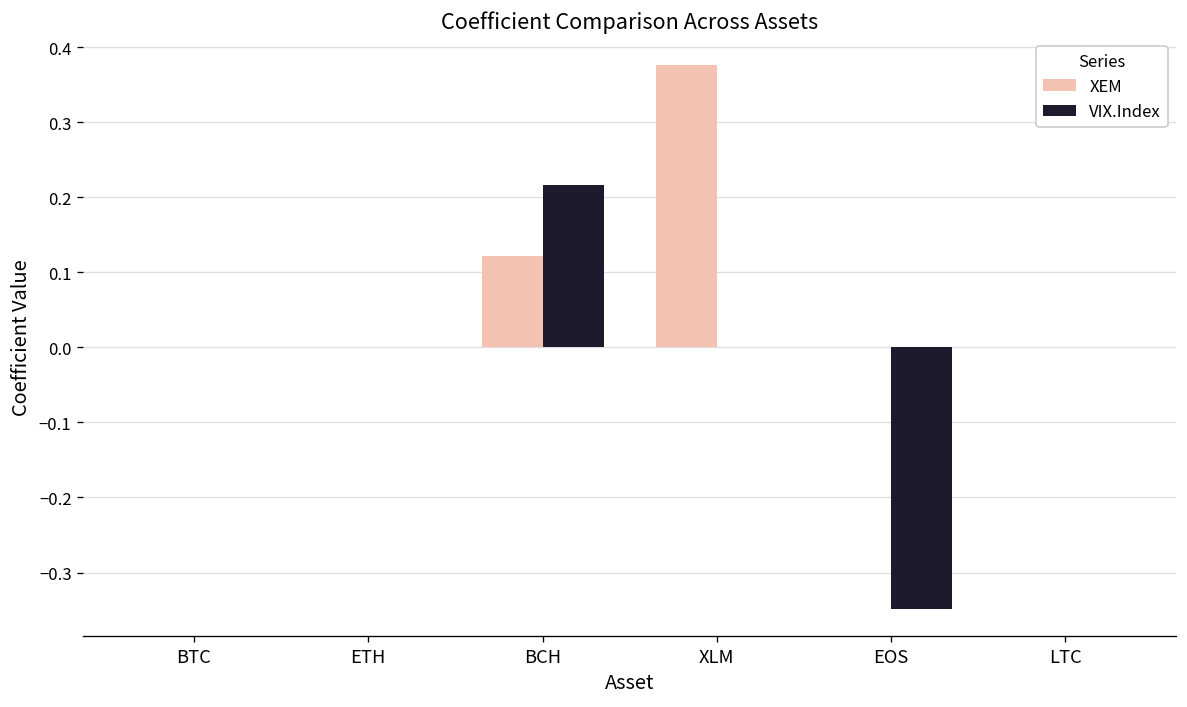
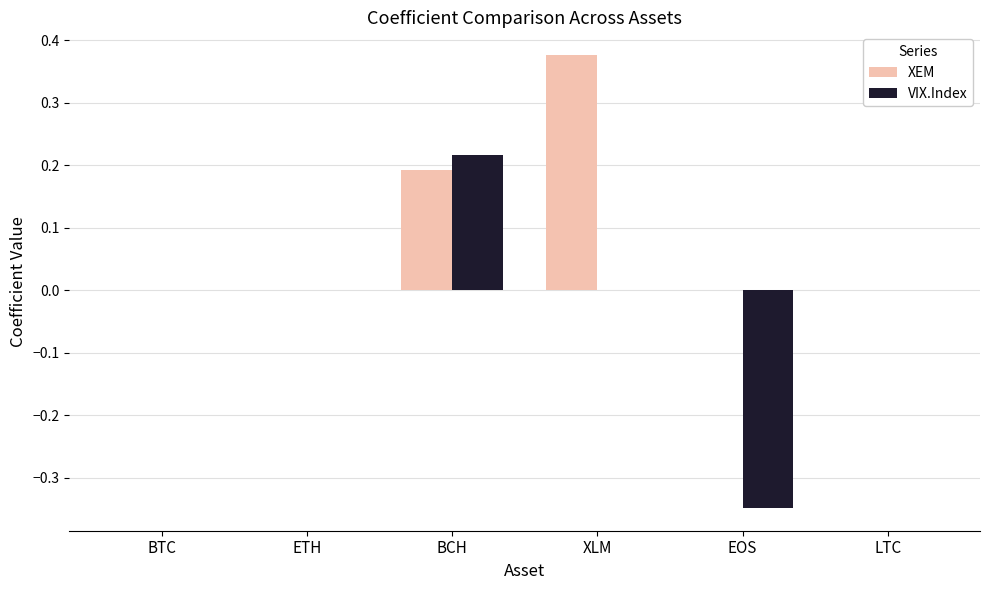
  {
    "XEM": {
      "BTC": 0.00,
-     "BCH": 0.12,
+     "BCH": 0.19,
      "XLM": 0.38,
      "EOS": 0.00,
      "LTC": 0.00
    },
    "VIX.Index": {
      "BTC": 0.00,
      "ETH": 0.00,
      "BCH": 0.22,
      "XLM": 0.00,
      "EOS": -0.35,
      "LTC": 0.00
    }
  }
